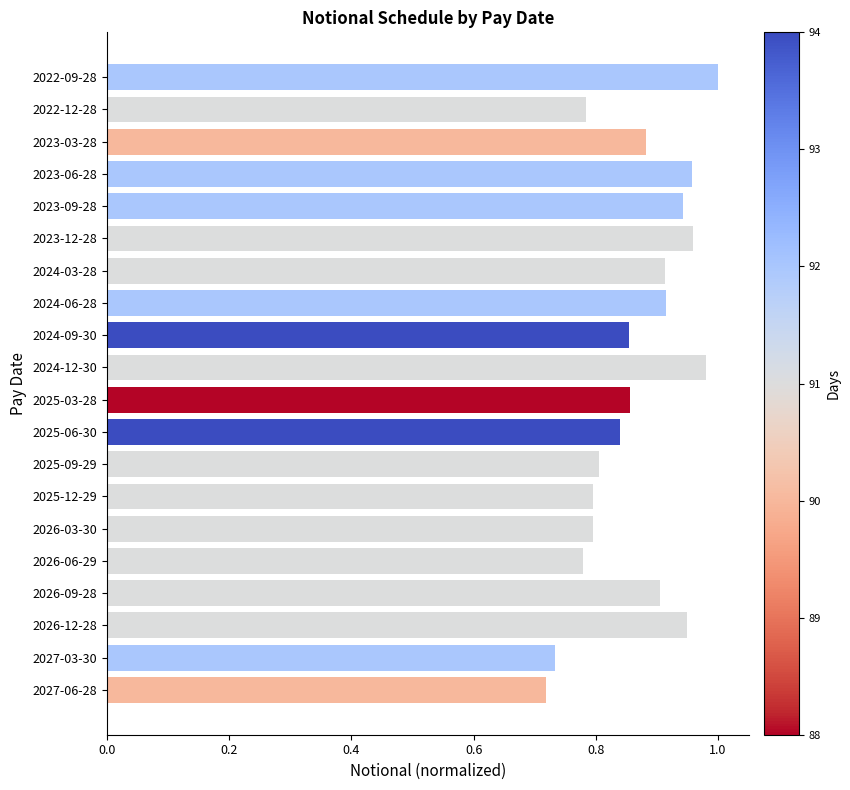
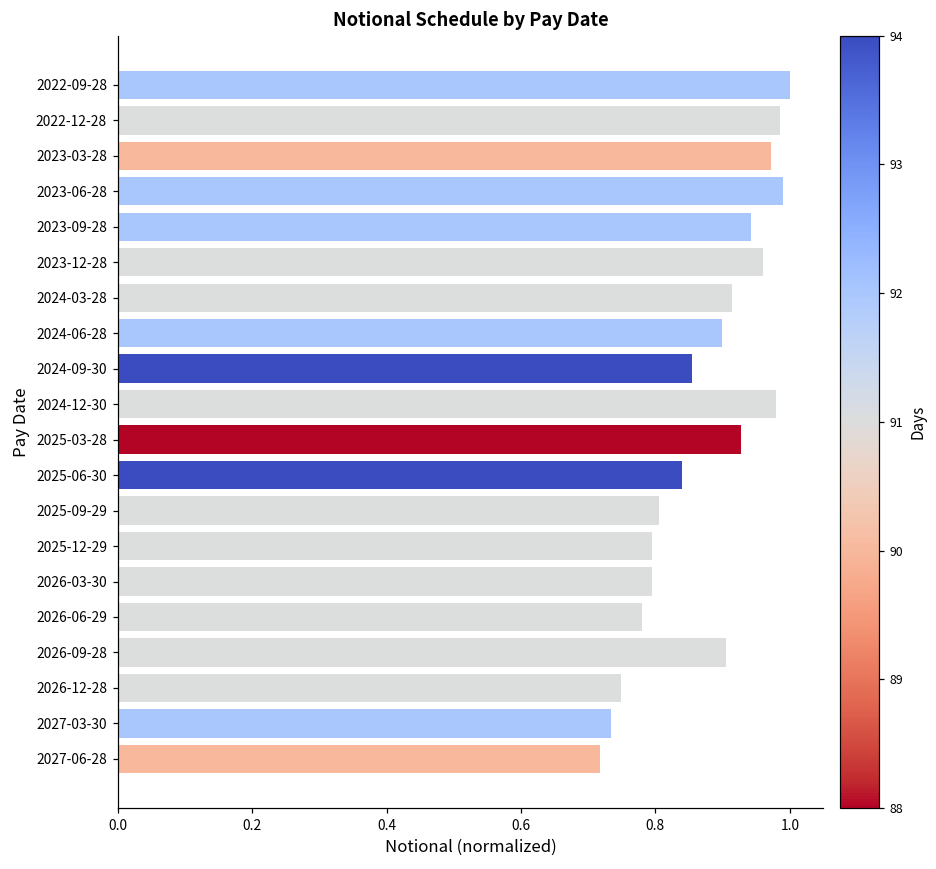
  {
    "2022-09-28": 1.00,
-   "2022-12-28": 0.78,
-   "2023-03-28": 0.88,
-   "2023-06-28": 0.96,
+   "2022-12-28": 0.99,
+   "2023-03-28": 0.97,
+   "2023-06-28": 0.99,
    "2023-09-28": 0.94,
    "2023-12-28": 0.96,
    "2024-03-28": 0.91,
-   "2024-06-28": 0.92,
+   "2024-06-28": 0.90,
    "2024-09-30": 0.85,
    "2024-12-30": 0.98,
-   "2025-03-28": 0.86,
+   "2025-03-28": 0.93,
    "2025-06-30": 0.84,
    "2025-09-29": 0.80,
    "2025-12-29": 0.79,
    "2026-03-30": 0.79,
    "2026-06-29": 0.78,
    "2026-09-28": 0.91,
-   "2026-12-28": 0.95,
+   "2026-12-28": 0.75,
    "2027-03-30": 0.73,
    "2027-06-28": 0.72
  }
